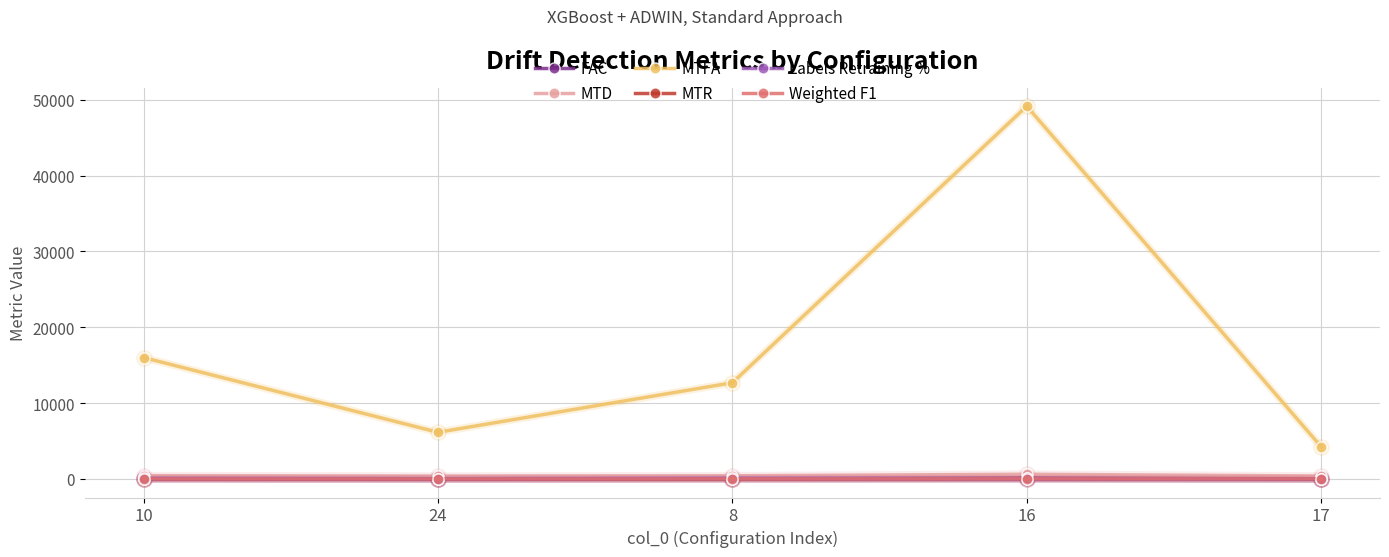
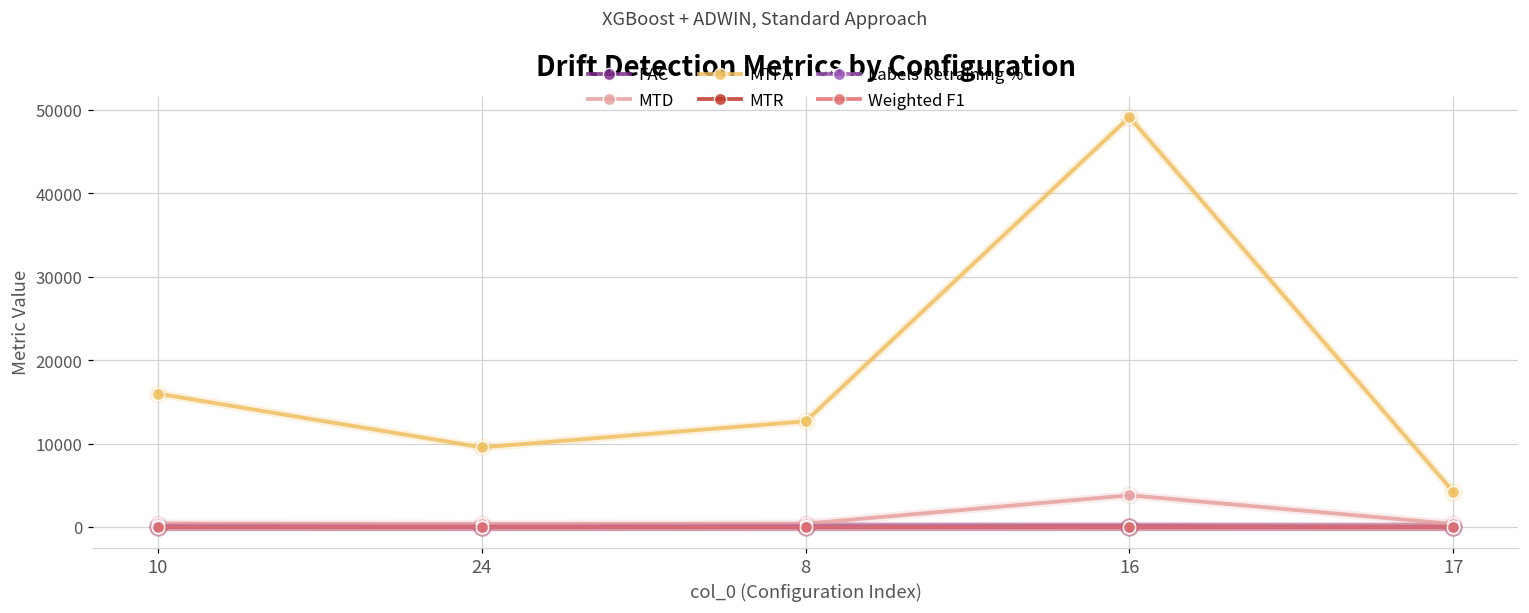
  {
    "MTD": {
      "10": 0,
-     "16": 1000,
+     "16": 4000,
      "17": 0
    },
    "MTFA": {
      "10": 16000,
-     "24": 6000,
+     "24": 10000,
      "8": 13000,
      "16": 49000,
      "17": 4000
    }
  }
